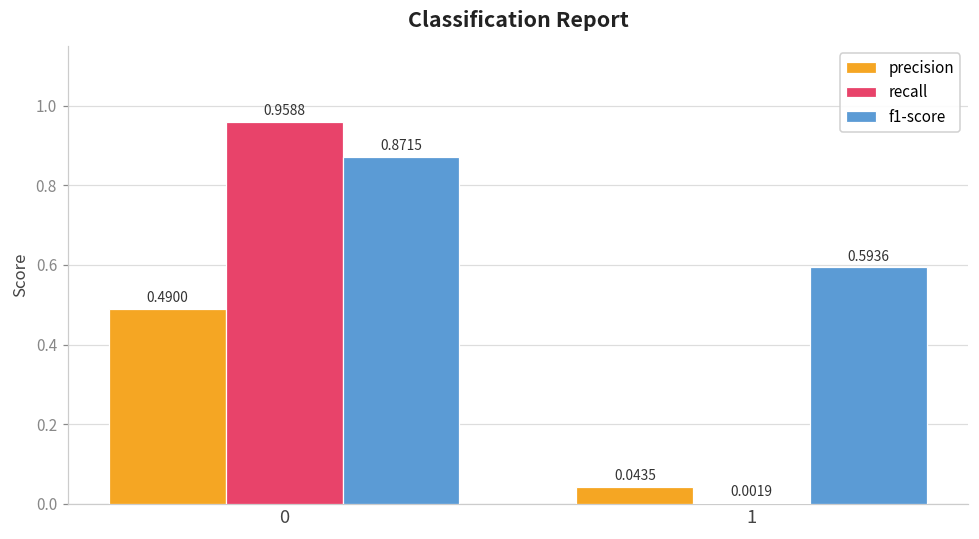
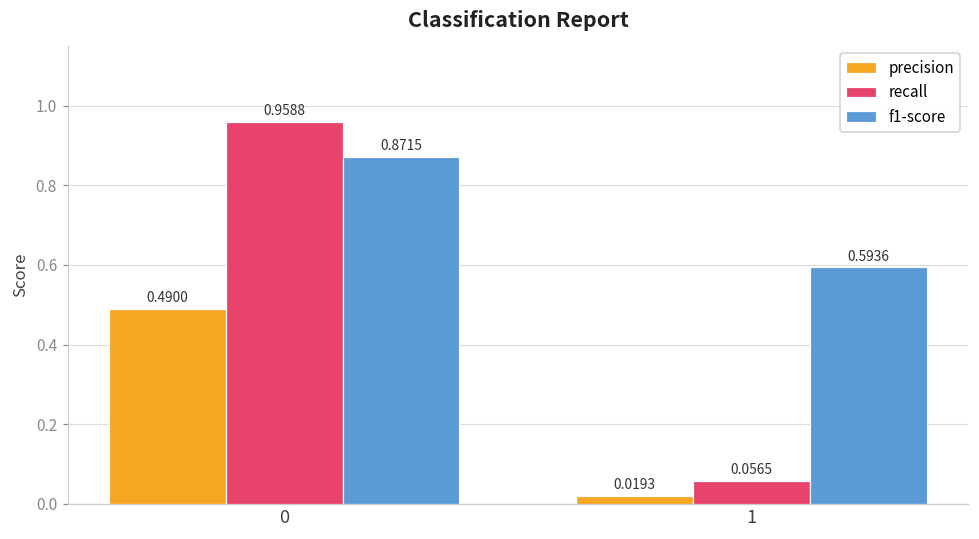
  {
    "precision": {
      "0": 0.4900,
-     "1": 0.0435
+     "1": 0.0193
    },
    "recall": {
      "0": 0.9588,
-     "1": 0.0019
+     "1": 0.0565
    },
    "f1-score": {
      "0": 0.8715,
      "1": 0.5936
    }
  }
